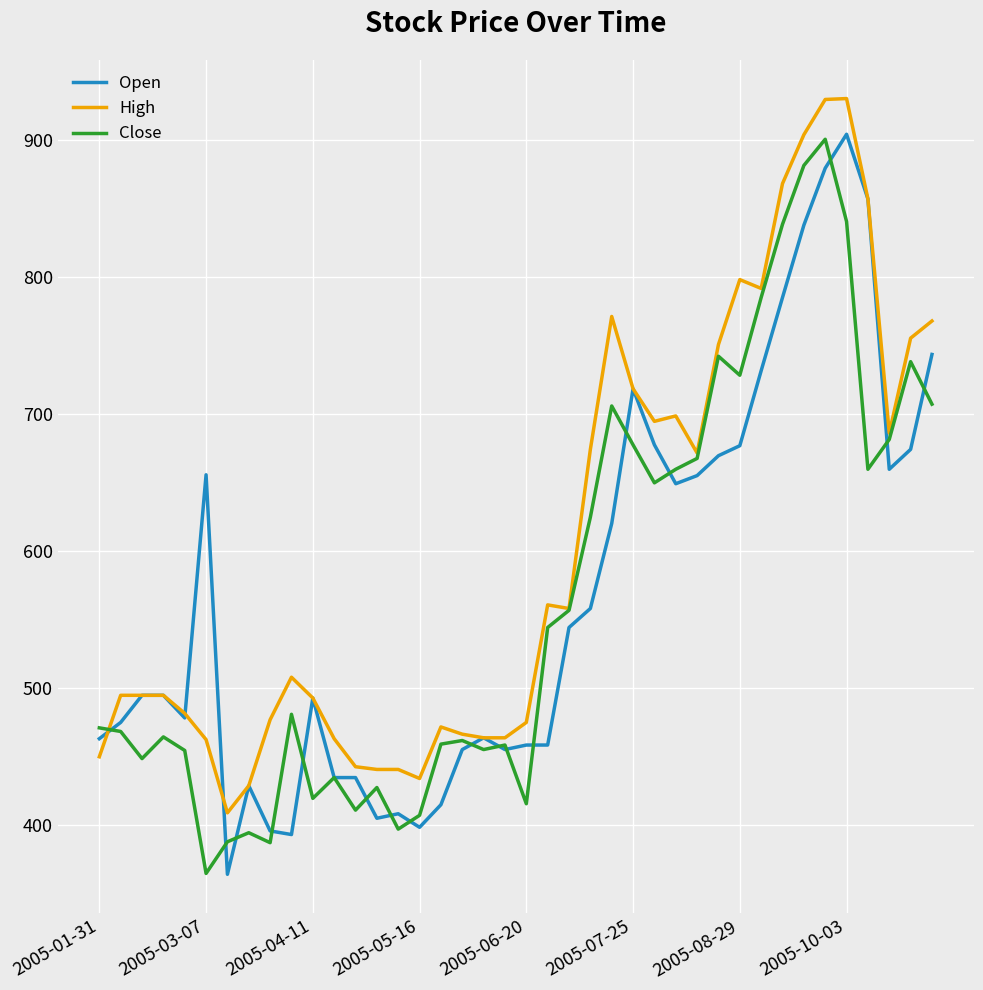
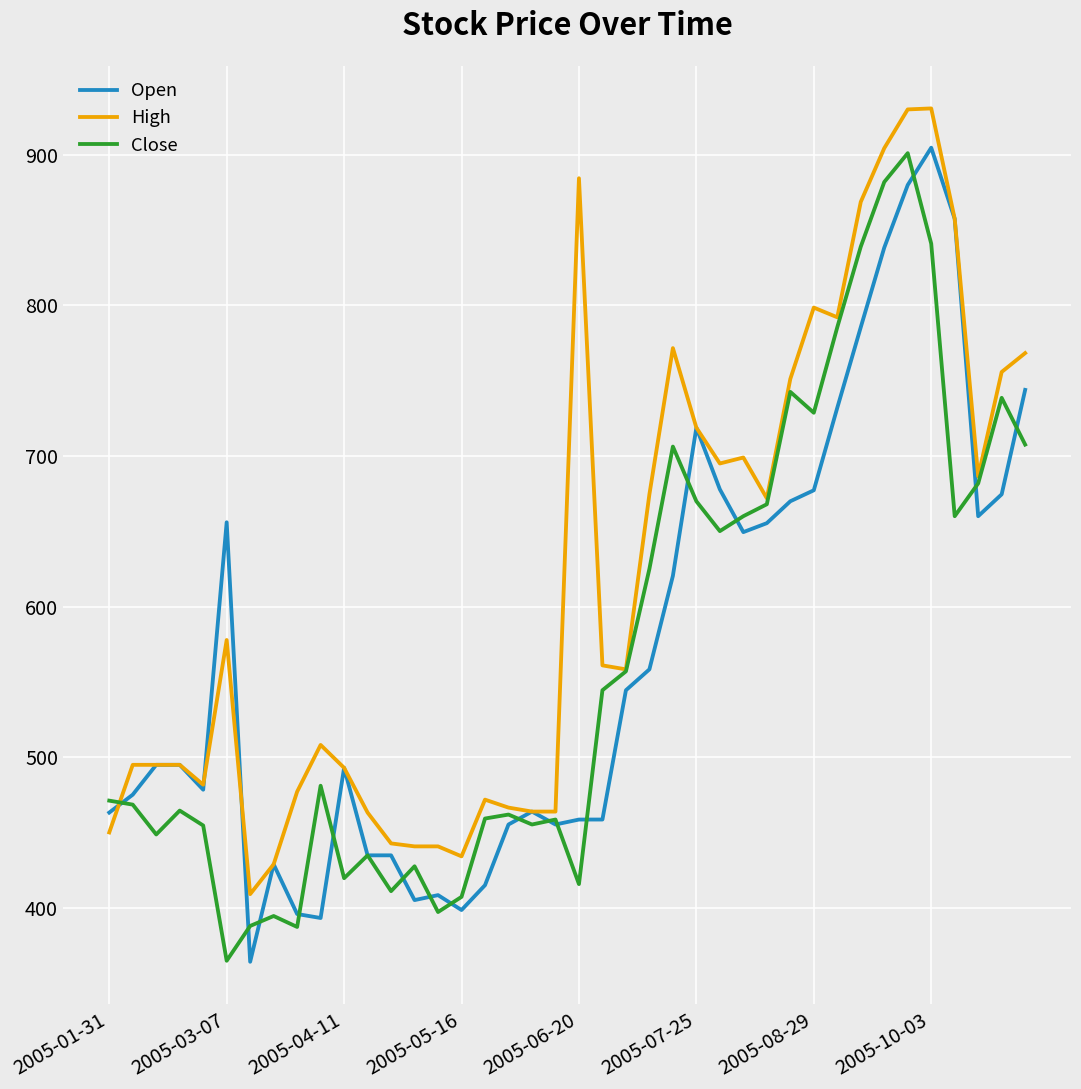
  {
    "Open": {
      "2005-01-31": 463,
      "2005-03-07": 656,
      "2005-05-16": 399,
      "2005-06-20": 459,
      "2005-08-29": 677,
      "2005-10-03": 905
    },
    "High": {
      "2005-01-31": 450,
-     "2005-03-07": 463,
+     "2005-03-07": 578,
      "2005-05-16": 434,
-     "2005-06-20": 475,
+     "2005-06-20": 884,
      "2005-08-29": 798,
      "2005-10-03": 931
    },
    "Close": {
      "2005-01-31": 471,
      "2005-03-07": 365,
      "2005-04-11": 420,
      "2005-05-16": 407,
      "2005-06-20": 416,
-     "2005-07-25": 678,
+     "2005-07-25": 670,
      "2005-08-29": 729,
      "2005-10-03": 841
    }
  }
